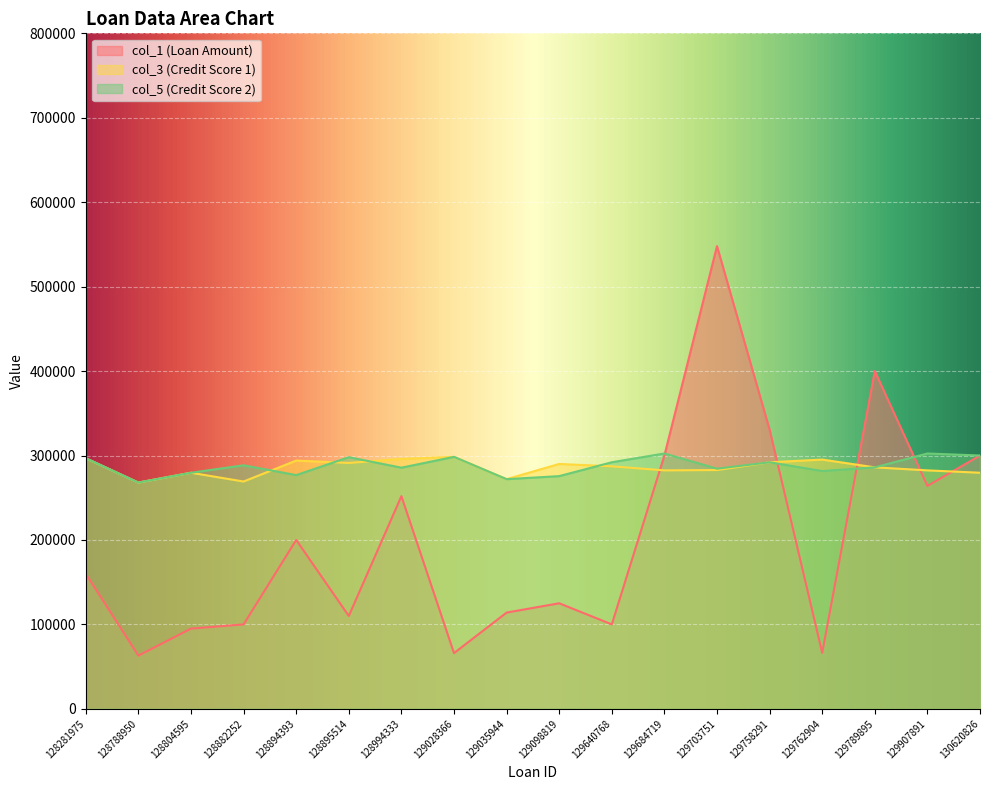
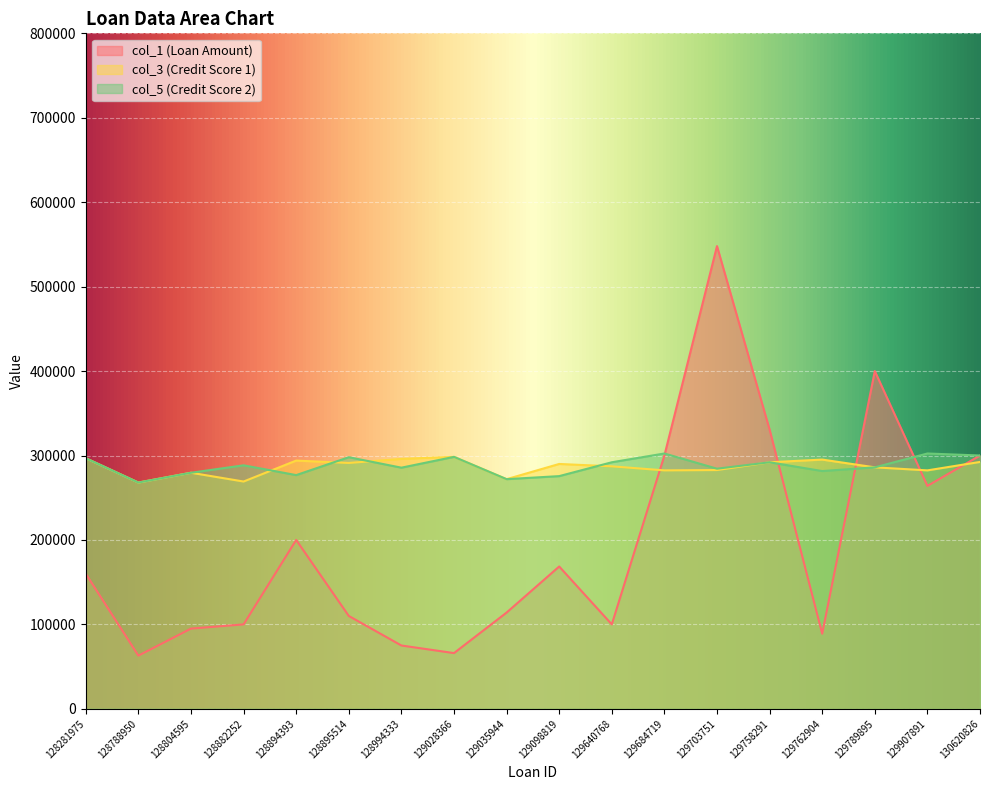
  {
    "col_1 (Loan Amount)": {
      "128281975": 160000,
      "128788950": 60000,
      "128804595": 100000,
      "128882252": 100000,
      "128894393": 200000,
      "128895514": 110000,
-     "128994333": 250000,
+     "128994333": 80000,
      "129028366": 70000,
      "129035944": 110000,
-     "129098819": 130000,
+     "129098819": 170000,
      "129640768": 100000,
      "129703751": 550000,
      "129758291": 330000,
-     "129762904": 70000,
+     "129762904": 90000,
      "129789895": 400000,
      "129907891": 260000
    },
    "col_3 (Credit Score 1)": {
      "128882252": 270000,
      "128894393": 290000,
      "128895514": 290000,
      "128994333": 300000,
      "129098819": 290000,
      "129640768": 290000,
      "129684719": 280000,
      "129762904": 300000,
      "129907891": 280000,
-     "130620826": 280000
+     "130620826": 290000
    },
    "col_5 (Credit Score 2)": {
      "128882252": 290000,
      "128894393": 280000,
      "128895514": 300000,
      "128994333": 290000,
      "129098819": 280000,
      "129640768": 290000,
      "129762904": 280000,
      "129907891": 300000
    }
  }
